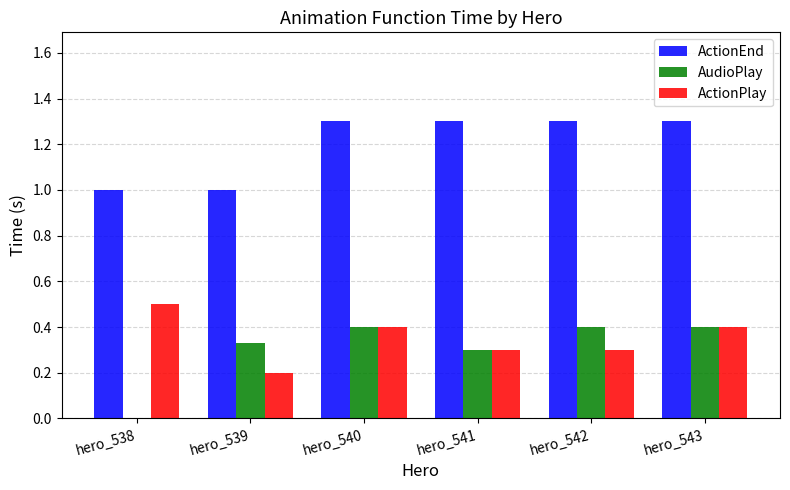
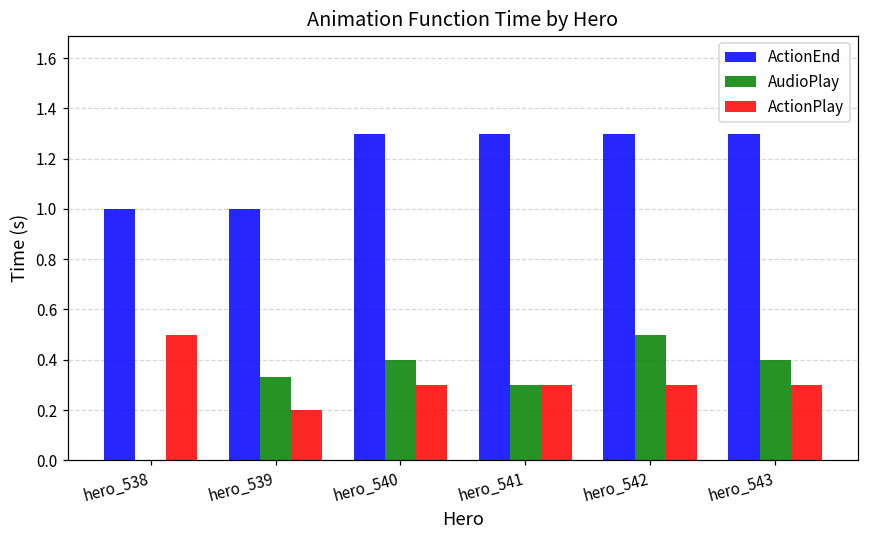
  {
    "ActionEnd": {
      "hero_538": 1.0,
      "hero_539": 1.0,
      "hero_540": 1.3,
      "hero_541": 1.3,
      "hero_542": 1.3,
      "hero_543": 1.3
    },
    "AudioPlay": {
      "hero_538": 0.0,
      "hero_539": 0.33,
      "hero_540": 0.4,
      "hero_541": 0.3,
-     "hero_542": 0.4,
+     "hero_542": 0.5,
      "hero_543": 0.4
    },
    "ActionPlay": {
      "hero_538": 0.5,
      "hero_539": 0.2,
-     "hero_540": 0.4,
+     "hero_540": 0.3,
      "hero_541": 0.3,
      "hero_542": 0.3,
-     "hero_543": 0.4
+     "hero_543": 0.3
    }
  }
